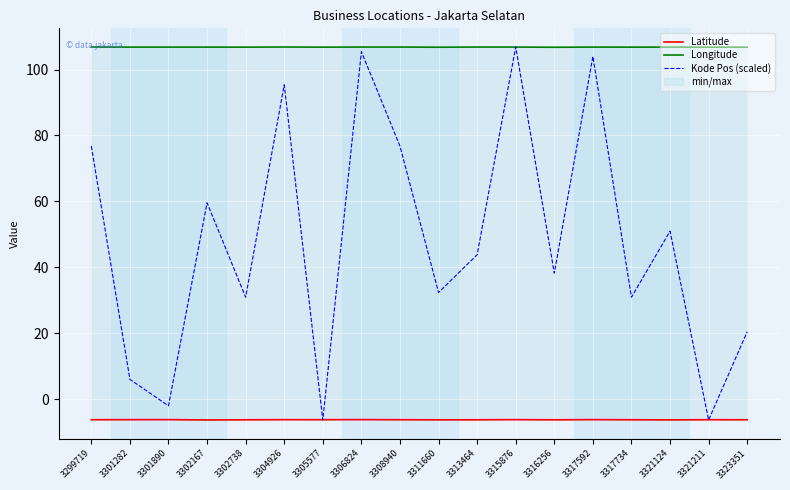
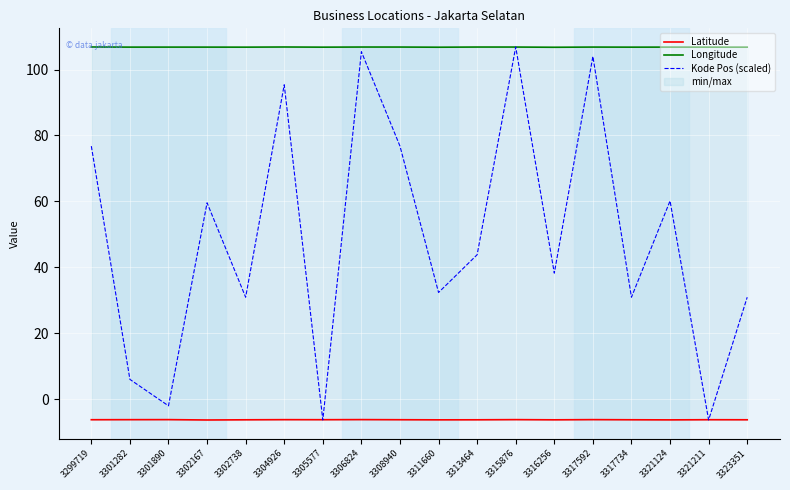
  {
    "Latitude": {
      "3299719": -6,
      "3301282": -6,
      "3301890": -6,
      "3302167": -6,
      "3302738": -6,
      "3304926": -6,
      "3306824": -6,
      "3308940": -6,
      "3311660": -6,
      "3313464": -6,
      "3315876": -6,
      "3316256": -6,
      "3317592": -6,
      "3317734": -6,
      "3321124": -6,
      "3323351": -6
    },
    "min/max": {
      "3299719": 107,
      "3301282": 107,
      "3301890": 107,
      "3302167": 107,
      "3302738": 107,
      "3304926": 107,
      "3305577": 107,
      "3306824": 107,
      "3308940": 107,
      "3311660": 107,
      "3313464": 107,
      "3316256": 107,
      "3317592": 107,
      "3317734": 107
    },
    "Kode Pos (scaled)": {
      "3299719": 77,
      "3301282": 6,
      "3301890": -2,
      "3302167": 60,
      "3302738": 31,
      "3304926": 95,
      "3306824": 105,
      "3308940": 77,
      "3311660": 32,
      "3313464": 44,
      "3316256": 38,
      "3317592": 104,
      "3317734": 31,
-     "3321124": 51,
-     "3323351": 20
+     "3321124": 60,
+     "3323351": 31
    }
  }
